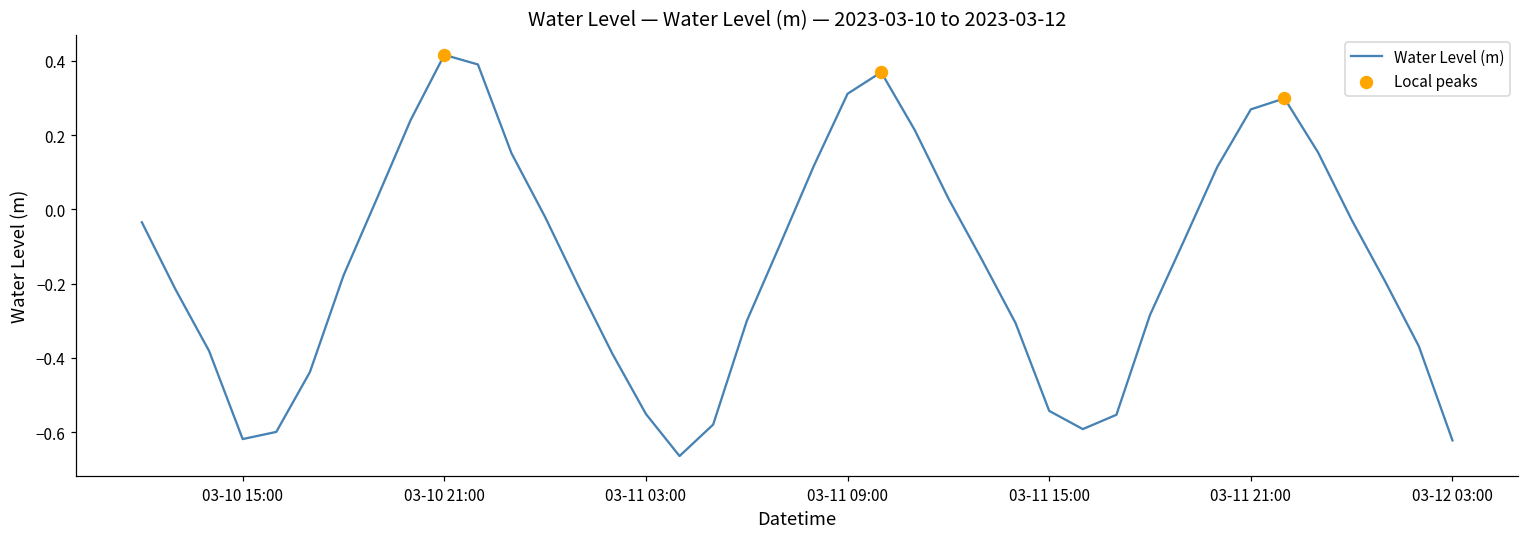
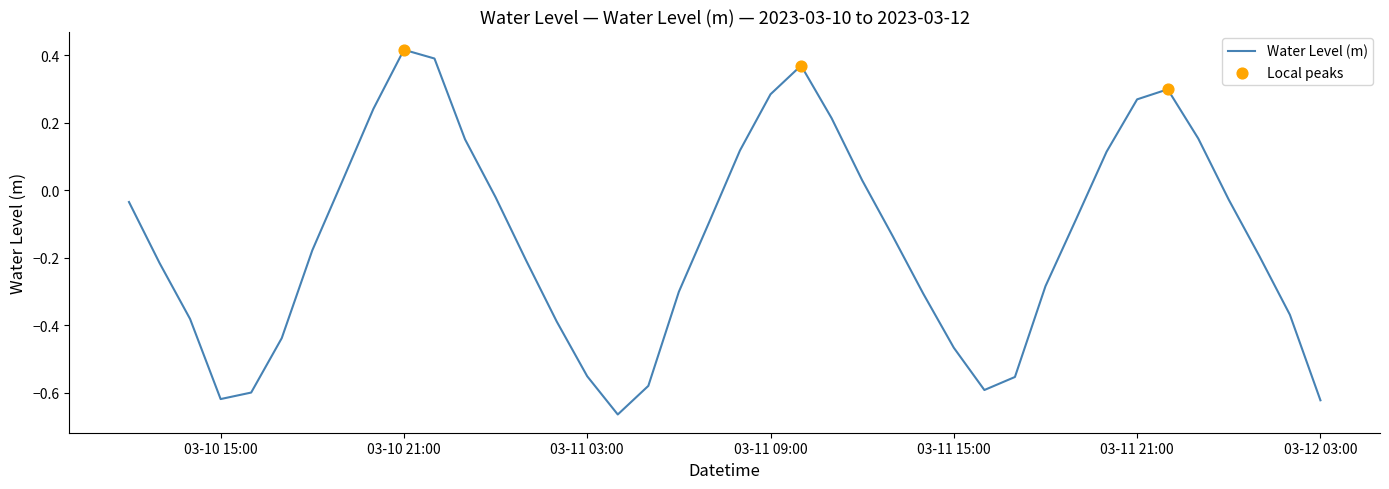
  {
    "Water Level (m)": {
      "03-10 15:00": -0.62,
      "03-11 03:00": -0.55,
-     "03-11 09:00": 0.31,
-     "03-11 15:00": -0.54,
+     "03-11 09:00": 0.28,
+     "03-11 15:00": -0.47,
      "03-11 21:00": 0.27,
      "03-12 03:00": -0.62
    }
  }
